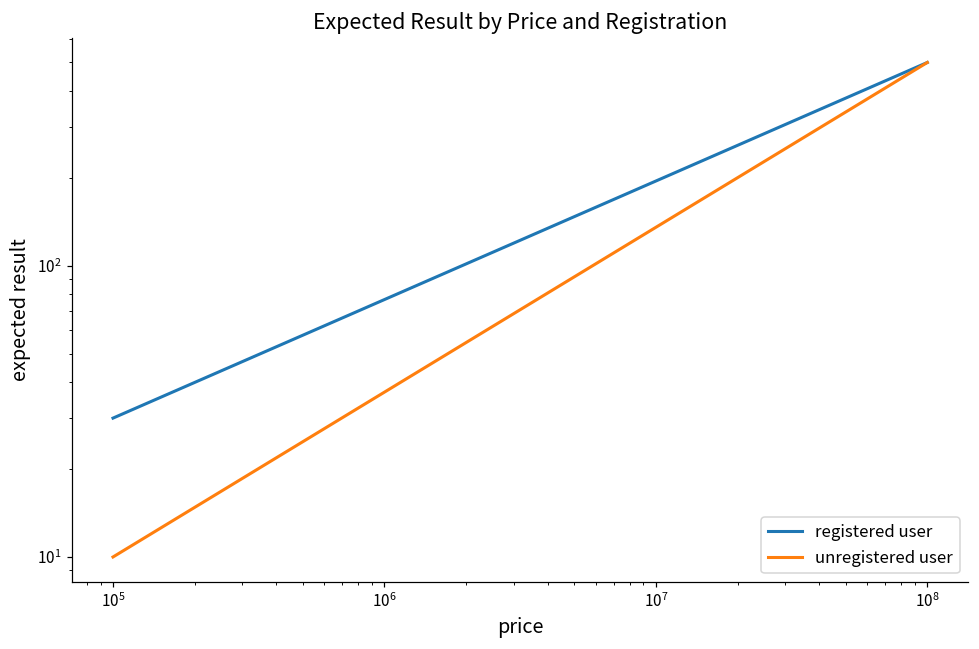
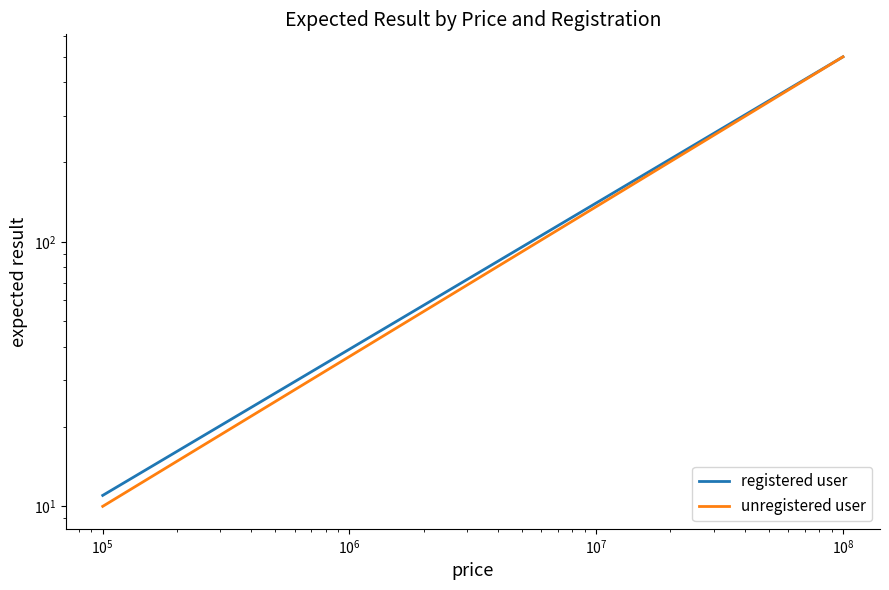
  {
    "registered user": {
-     "10^5": 30
+     "10^5": 11
    },
    "unregistered user": {
      "10^5": 10
    }
  }
